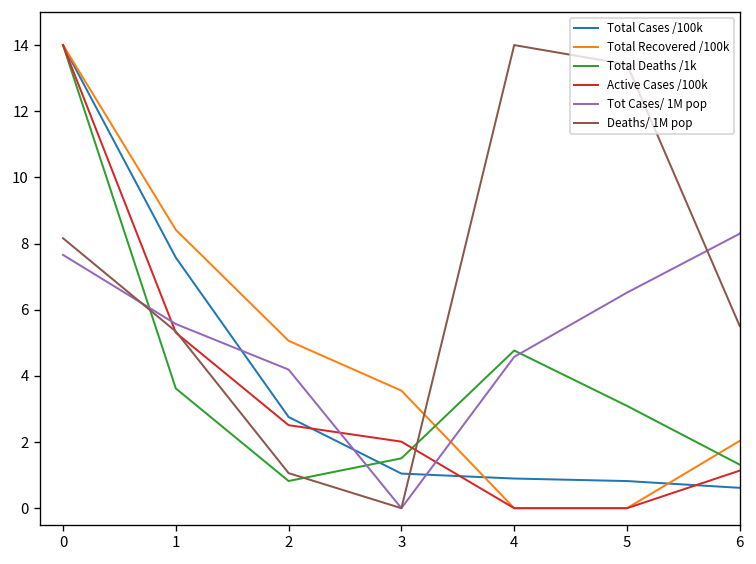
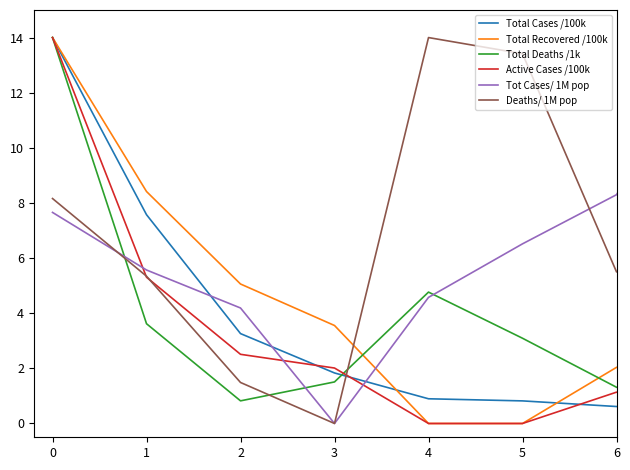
  {
    "Total Cases /100k": {
      "1": 7.6,
-     "2": 2.8,
-     "3": 1.0,
+     "2": 3.3,
+     "3": 1.8,
      "4": 0.9,
      "5": 0.8,
      "6": 0.6
    },
    "Total Recovered /100k": {
      "1": 8.4,
      "2": 5.1,
      "3": 3.6,
      "6": 2.0
    },
    "Total Deaths /1k": {
      "1": 3.6,
      "2": 0.8,
      "3": 1.5,
      "4": 4.8,
      "5": 3.1,
      "6": 1.3
    },
    "Active Cases /100k": {
      "2": 2.5,
      "3": 2.0,
      "6": 1.1
    },
    "Tot Cases/ 1M pop": {
      "0": 7.7,
      "1": 5.6,
      "2": 4.2,
      "4": 4.6,
      "5": 6.5,
      "6": 8.3
    },
    "Deaths/ 1M pop": {
      "0": 8.2,
-     "2": 1.1,
+     "2": 1.5,
      "4": 14.0,
      "6": 5.5
    }
  }
